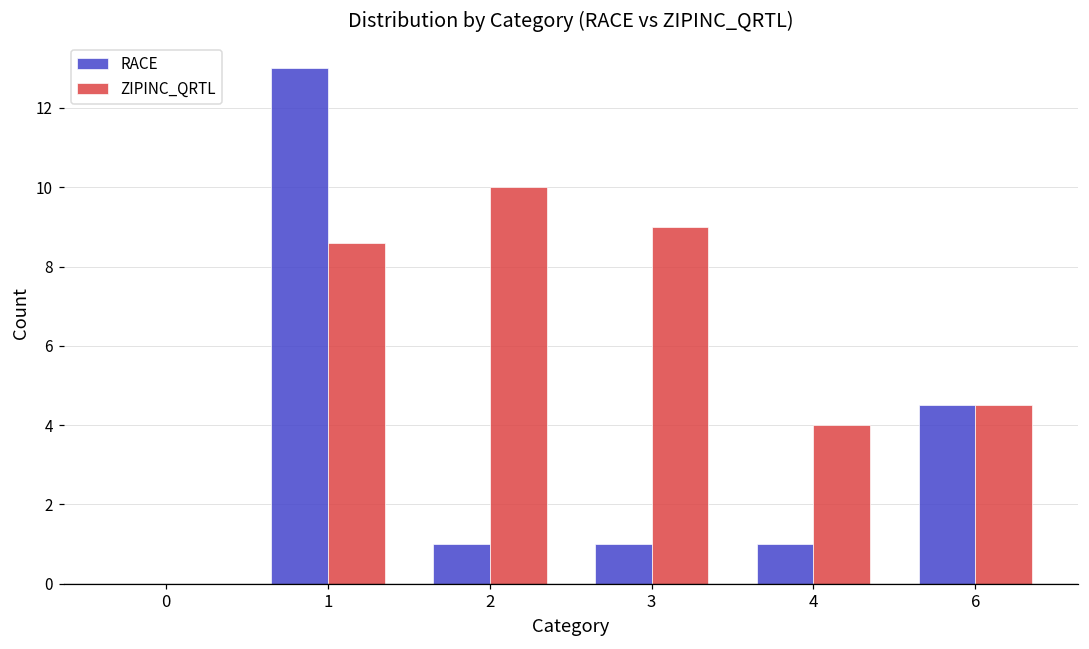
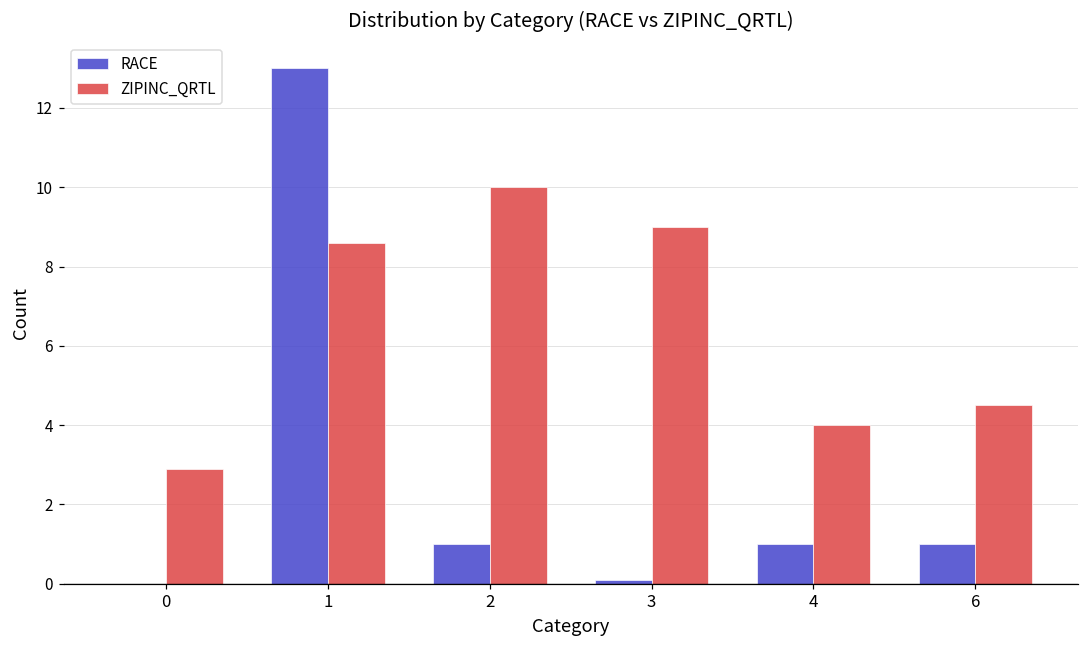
  {
    "RACE": {
      "0": 0.0,
      "1": 13.0,
      "2": 1.0,
-     "3": 1.0,
+     "3": 0.1,
      "4": 1.0,
-     "6": 4.5
+     "6": 1.0
    },
    "ZIPINC_QRTL": {
-     "0": 0.0,
+     "0": 2.9,
      "1": 8.6,
      "2": 10.0,
      "3": 9.0,
      "4": 4.0,
      "6": 4.5
    }
  }
